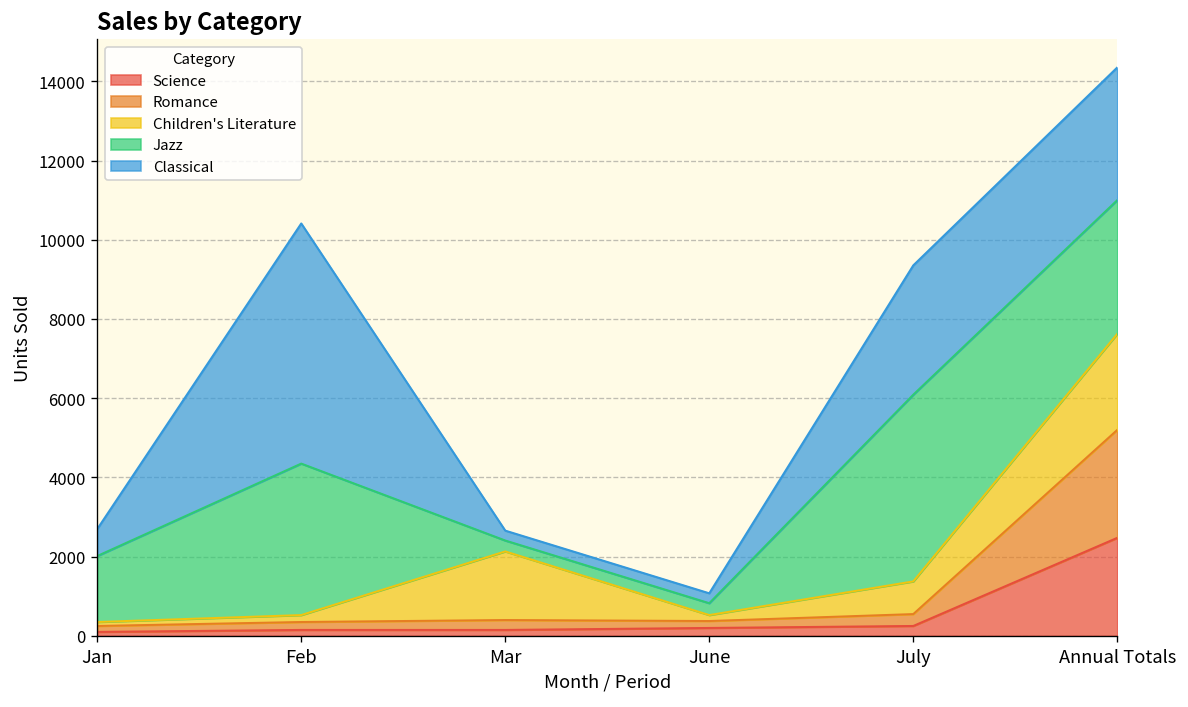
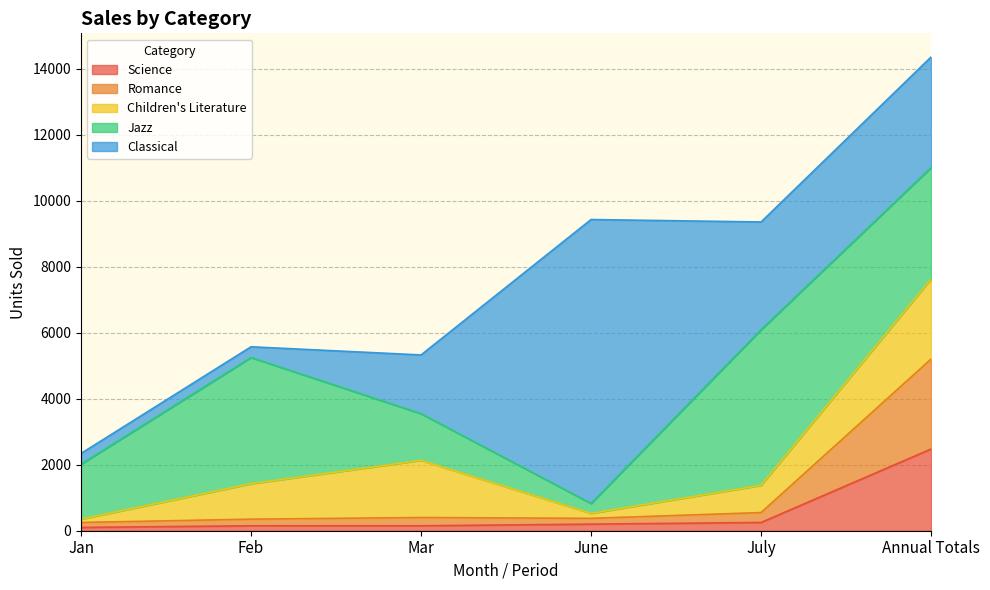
  {
    "Children's Literature": {
      "Jan": 100,
-     "Feb": 200,
+     "Feb": 1100,
      "Mar": 1700,
      "June": 200,
      "July": 800,
      "Annual Totals": 2400
    },
    "Jazz": {
      "Jan": 1700,
      "Feb": 3800,
-     "Mar": 300,
+     "Mar": 1400,
      "June": 300,
      "July": 4700,
      "Annual Totals": 3400
    },
    "Classical": {
-     "Jan": 700,
-     "Feb": 6100,
-     "Mar": 300,
-     "June": 300,
+     "Jan": 300,
+     "Feb": 300,
+     "Mar": 1800,
+     "June": 8600,
      "July": 3300,
      "Annual Totals": 3400
    }
  }
